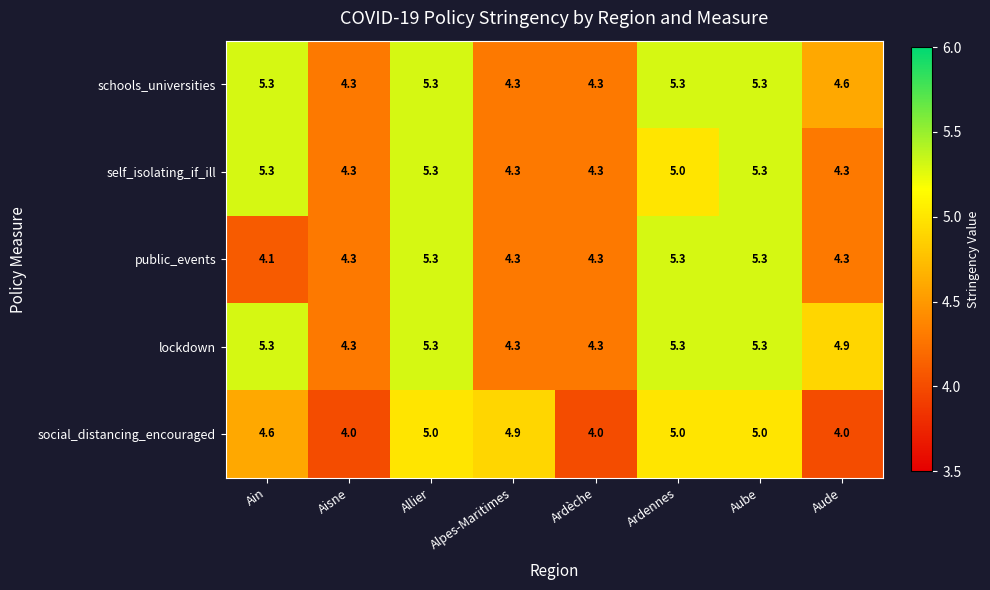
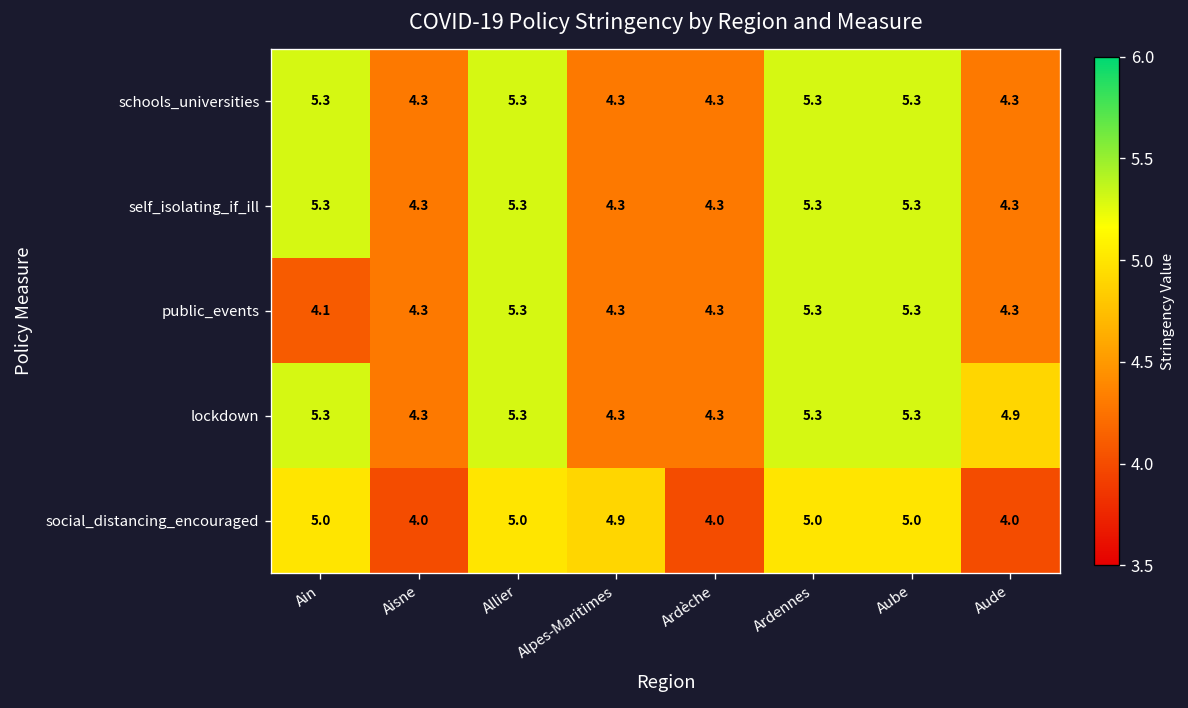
  {
    "schools_universities": {
      "Ain": 5.3,
      "Aisne": 4.3,
      "Allier": 5.3,
      "Alpes-Maritimes": 4.3,
      "Ardèche": 4.3,
      "Ardennes": 5.3,
      "Aube": 5.3,
-     "Aude": 4.6
+     "Aude": 4.3
    },
    "self_isolating_if_ill": {
      "Ain": 5.3,
      "Aisne": 4.3,
      "Allier": 5.3,
      "Alpes-Maritimes": 4.3,
      "Ardèche": 4.3,
-     "Ardennes": 5.0,
+     "Ardennes": 5.3,
      "Aube": 5.3,
      "Aude": 4.3
    },
    "public_events": {
      "Ain": 4.1,
      "Aisne": 4.3,
      "Allier": 5.3,
      "Alpes-Maritimes": 4.3,
      "Ardèche": 4.3,
      "Ardennes": 5.3,
      "Aube": 5.3,
      "Aude": 4.3
    },
    "lockdown": {
      "Ain": 5.3,
      "Aisne": 4.3,
      "Allier": 5.3,
      "Alpes-Maritimes": 4.3,
      "Ardèche": 4.3,
      "Ardennes": 5.3,
      "Aube": 5.3,
      "Aude": 4.9
    },
    "social_distancing_encouraged": {
-     "Ain": 4.6,
+     "Ain": 5.0,
      "Aisne": 4.0,
      "Allier": 5.0,
      "Alpes-Maritimes": 4.9,
      "Ardèche": 4.0,
      "Ardennes": 5.0,
      "Aube": 5.0,
      "Aude": 4.0
    }
  }
